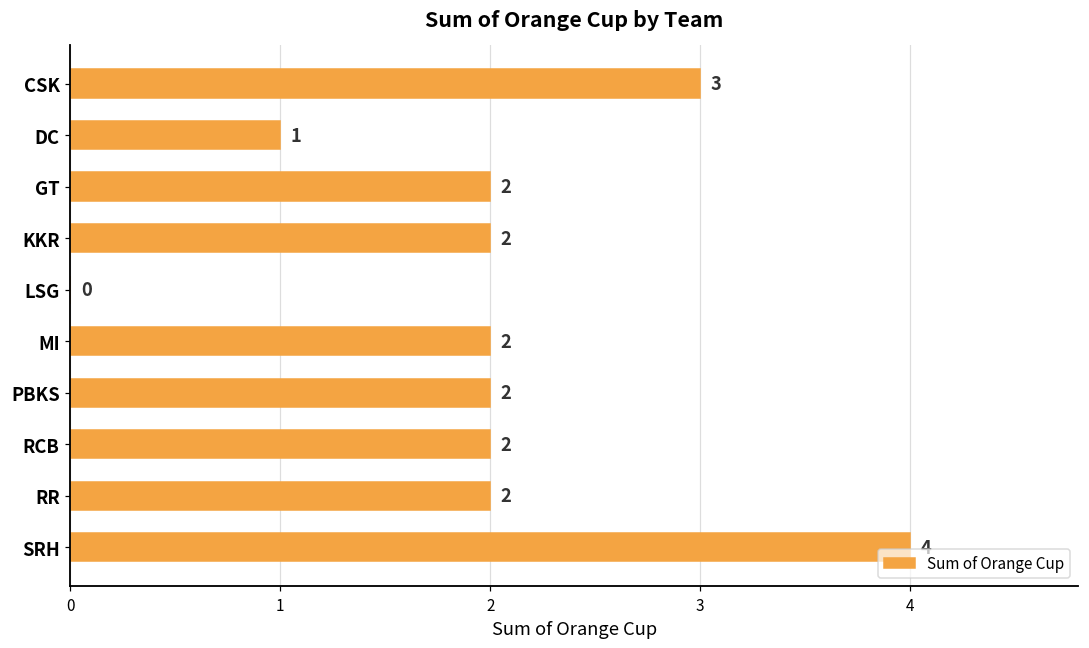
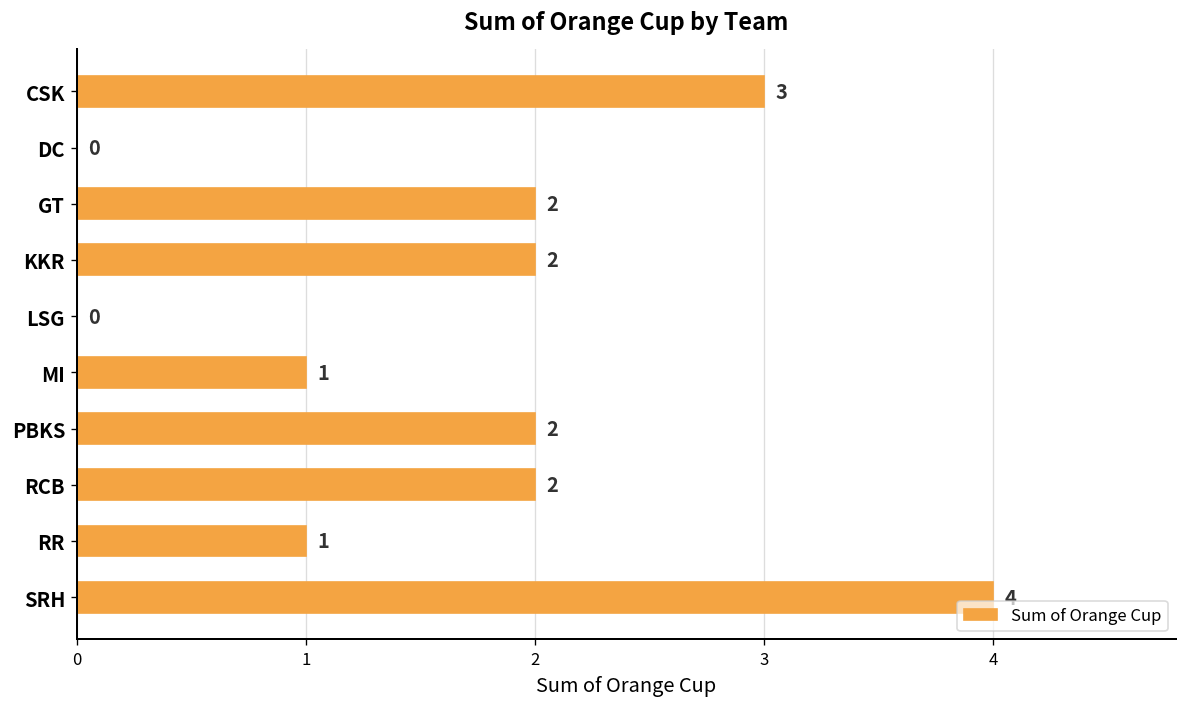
  {
    "CSK": 3,
-   "DC": 1,
+   "DC": 0,
    "GT": 2,
    "KKR": 2,
    "LSG": 0,
-   "MI": 2,
+   "MI": 1,
    "PBKS": 2,
    "RCB": 2,
-   "RR": 2
+   "RR": 1
  }
